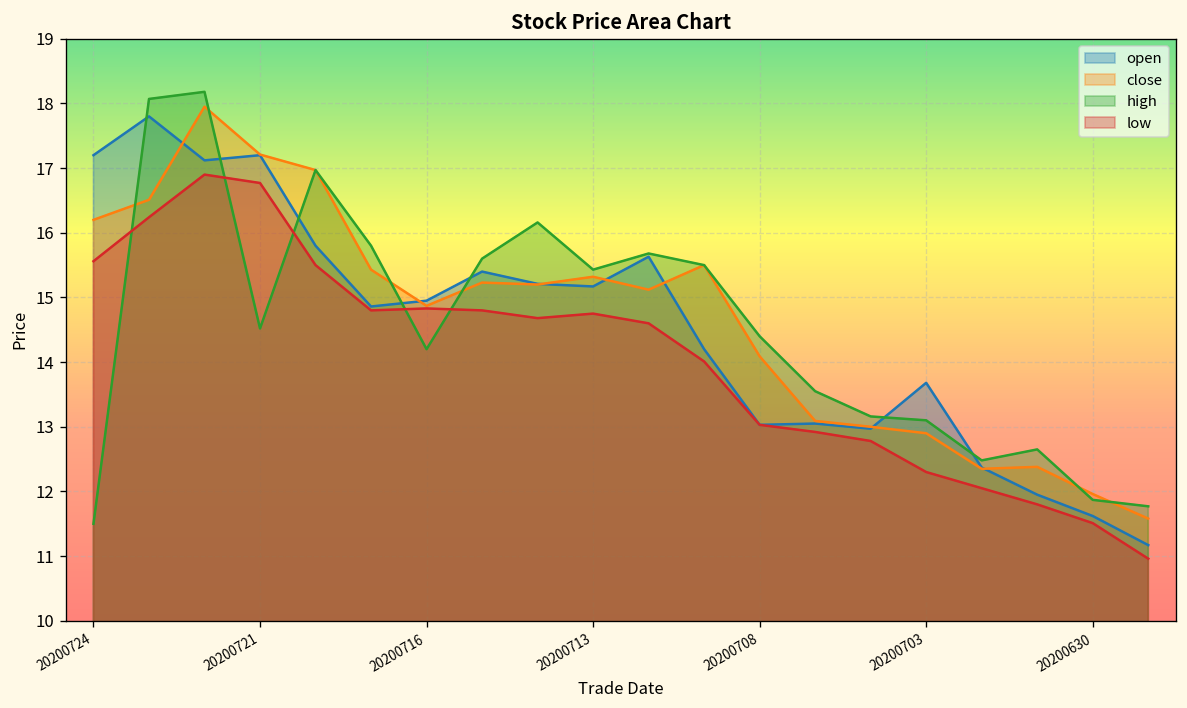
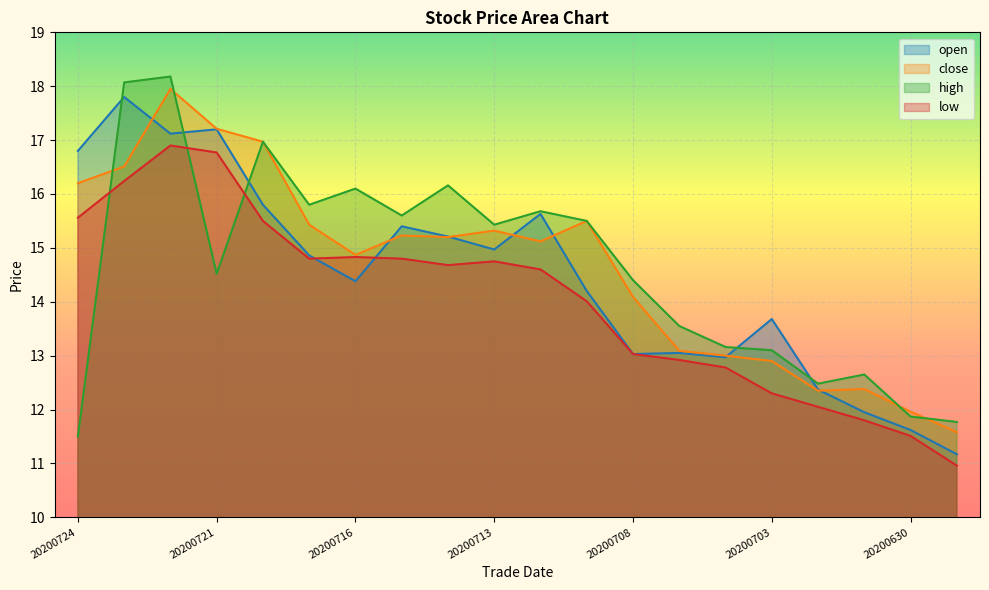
  {
    "open": {
-     "20200724": 17.2,
-     "20200716": 15.0,
-     "20200713": 15.2,
+     "20200724": 16.8,
+     "20200716": 14.4,
+     "20200713": 15.0,
      "20200703": 13.7,
      "20200630": 11.6
    },
    "high": {
      "20200724": 11.5,
      "20200721": 14.5,
-     "20200716": 14.2,
+     "20200716": 16.1,
      "20200713": 15.4,
      "20200708": 14.4,
      "20200703": 13.1,
      "20200630": 11.9
    }
  }
